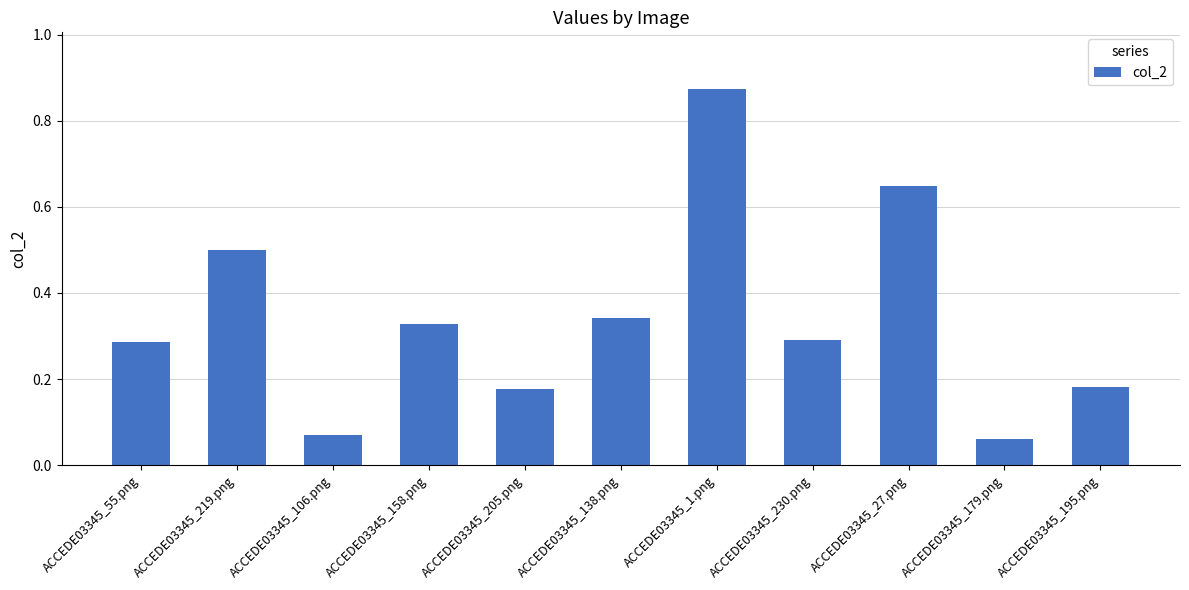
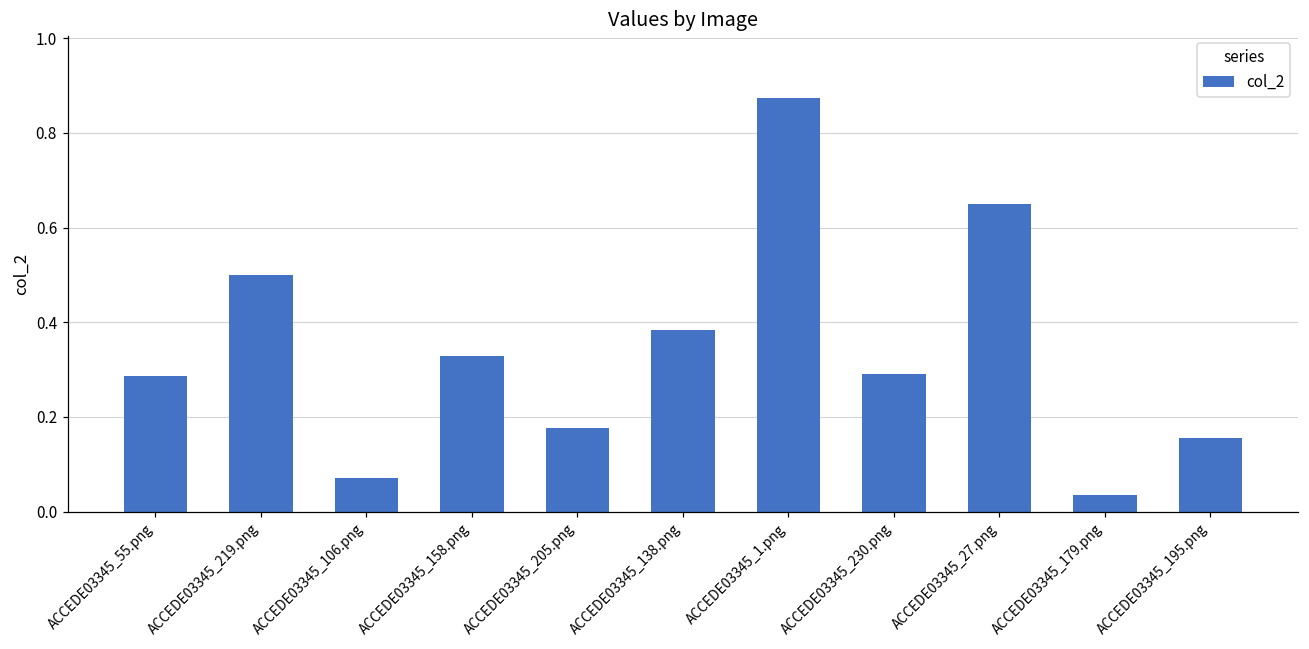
  {
    "ACCEDE03345_55.png": 0.29,
    "ACCEDE03345_219.png": 0.50,
    "ACCEDE03345_106.png": 0.07,
    "ACCEDE03345_158.png": 0.33,
    "ACCEDE03345_205.png": 0.18,
-   "ACCEDE03345_138.png": 0.34,
+   "ACCEDE03345_138.png": 0.38,
    "ACCEDE03345_1.png": 0.87,
    "ACCEDE03345_230.png": 0.29,
    "ACCEDE03345_27.png": 0.65,
-   "ACCEDE03345_179.png": 0.06,
-   "ACCEDE03345_195.png": 0.18
+   "ACCEDE03345_179.png": 0.03,
+   "ACCEDE03345_195.png": 0.15
  }
